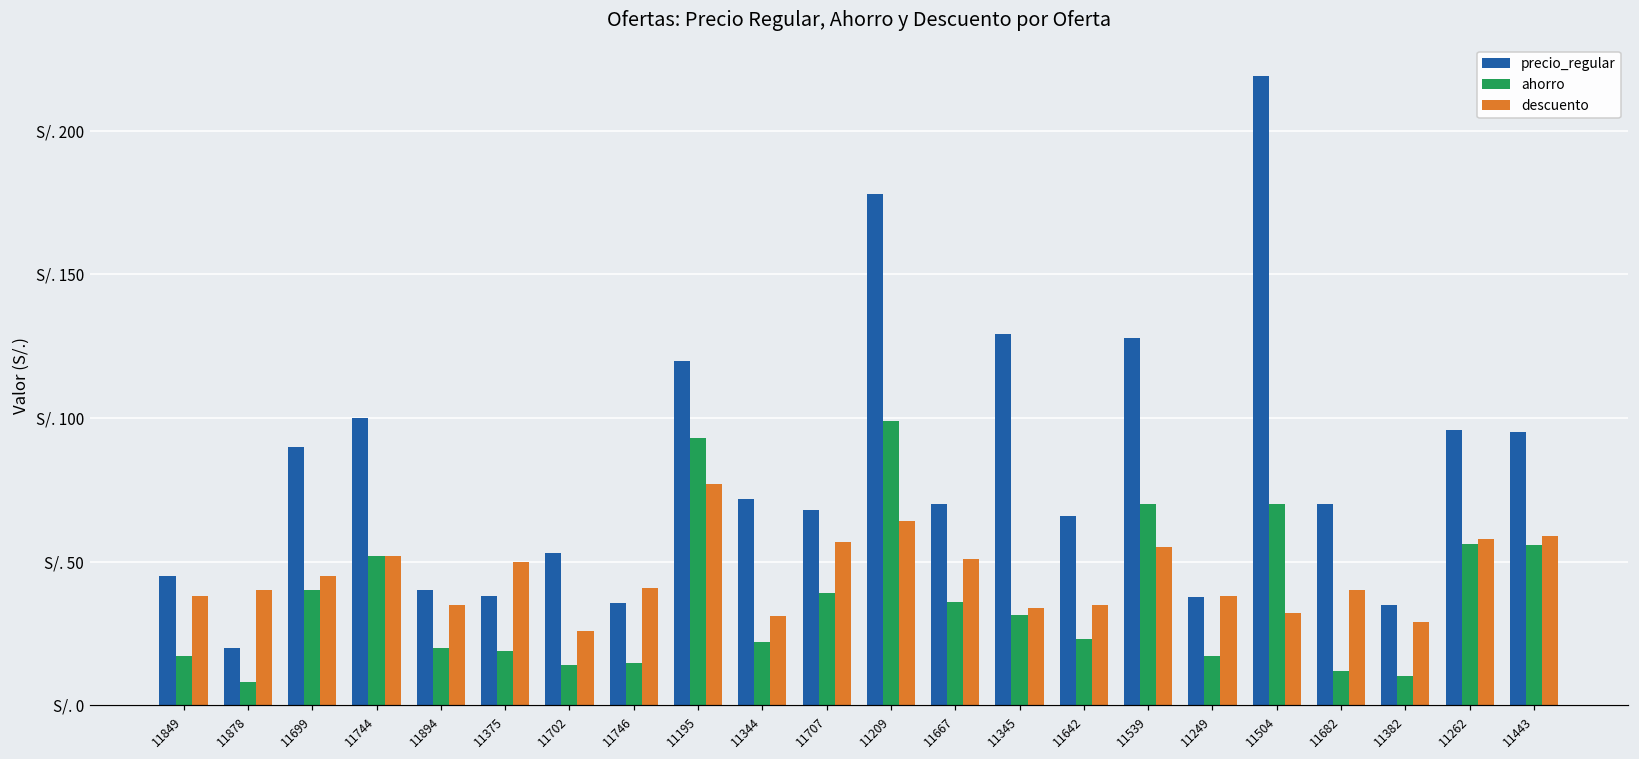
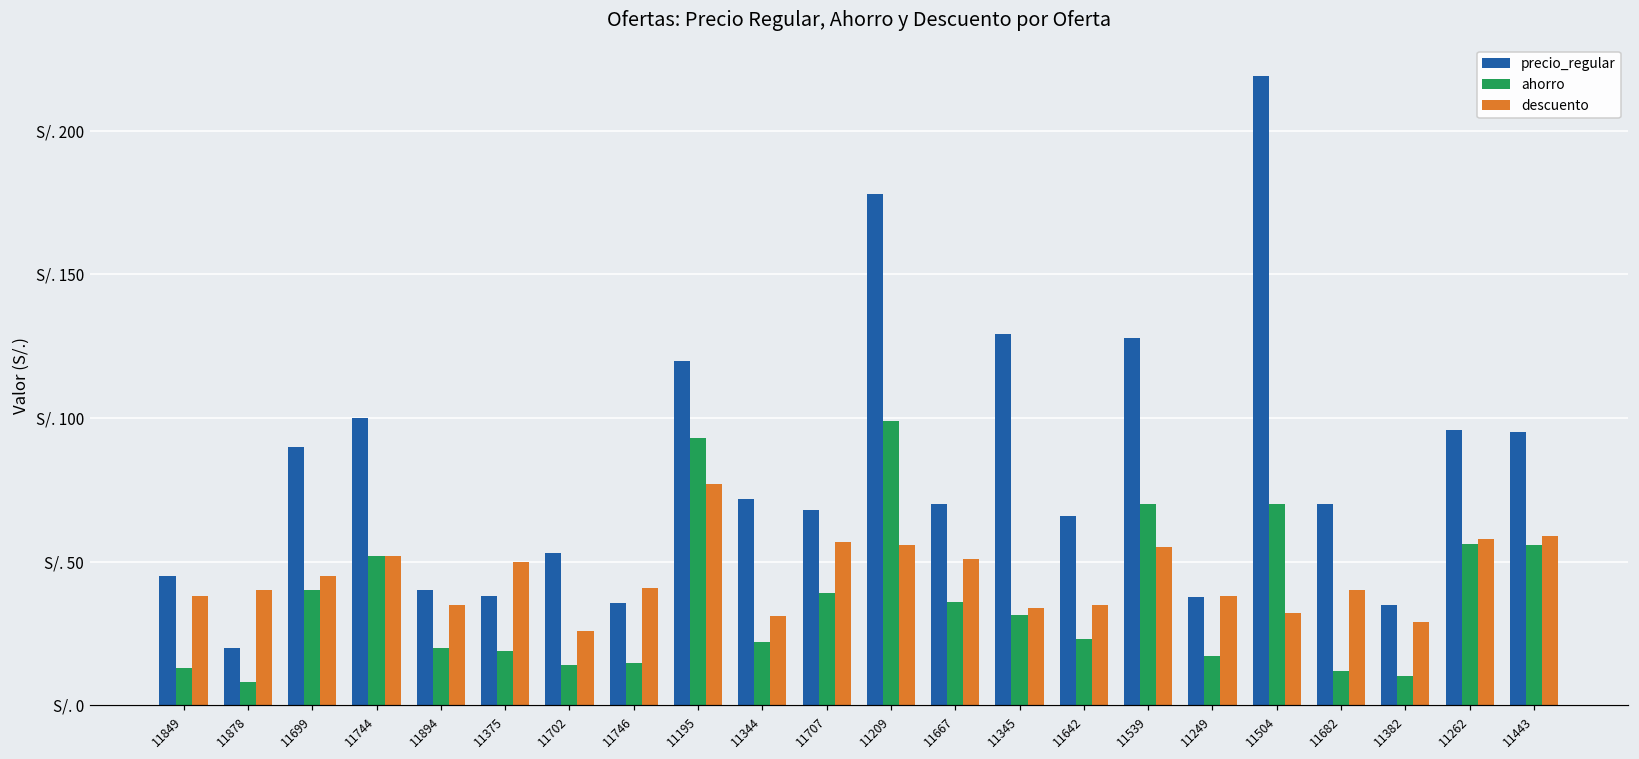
  {
    "precio_regular": {
      "11849": "S/. 45",
      "11878": "S/. 20",
      "11699": "S/. 90",
      "11744": "S/. 100",
      "11894": "S/. 40",
      "11375": "S/. 38",
      "11702": "S/. 53",
      "11746": "S/. 36",
      "11195": "S/. 120",
      "11344": "S/. 72",
      "11707": "S/. 68",
      "11209": "S/. 178",
      "11667": "S/. 70",
      "11345": "S/. 129",
      "11642": "S/. 66",
      "11539": "S/. 128",
      "11249": "S/. 38",
      "11504": "S/. 219",
      "11682": "S/. 70",
      "11382": "S/. 35",
      "11262": "S/. 96",
      "11443": "S/. 95"
    },
    "ahorro": {
-     "11849": "S/. 17",
+     "11849": "S/. 13",
      "11878": "S/. 8",
      "11699": "S/. 40",
      "11744": "S/. 52",
      "11894": "S/. 20",
      "11375": "S/. 19",
      "11702": "S/. 14",
      "11746": "S/. 15",
      "11195": "S/. 93",
      "11344": "S/. 22",
      "11707": "S/. 39",
      "11209": "S/. 99",
      "11667": "S/. 36",
      "11345": "S/. 32",
      "11642": "S/. 23",
      "11539": "S/. 70",
      "11249": "S/. 17",
      "11504": "S/. 70",
      "11682": "S/. 12",
      "11382": "S/. 10",
      "11262": "S/. 56",
      "11443": "S/. 56"
    },
    "descuento": {
      "11849": "S/. 38",
      "11878": "S/. 40",
      "11699": "S/. 45",
      "11744": "S/. 52",
      "11894": "S/. 35",
      "11375": "S/. 50",
      "11702": "S/. 26",
      "11746": "S/. 41",
      "11195": "S/. 77",
      "11344": "S/. 31",
      "11707": "S/. 57",
-     "11209": "S/. 64",
+     "11209": "S/. 56",
      "11667": "S/. 51",
      "11345": "S/. 34",
      "11642": "S/. 35",
      "11539": "S/. 55",
      "11249": "S/. 38",
      "11504": "S/. 32",
      "11682": "S/. 40",
      "11382": "S/. 29",
      "11262": "S/. 58",
      "11443": "S/. 59"
    }
  }
